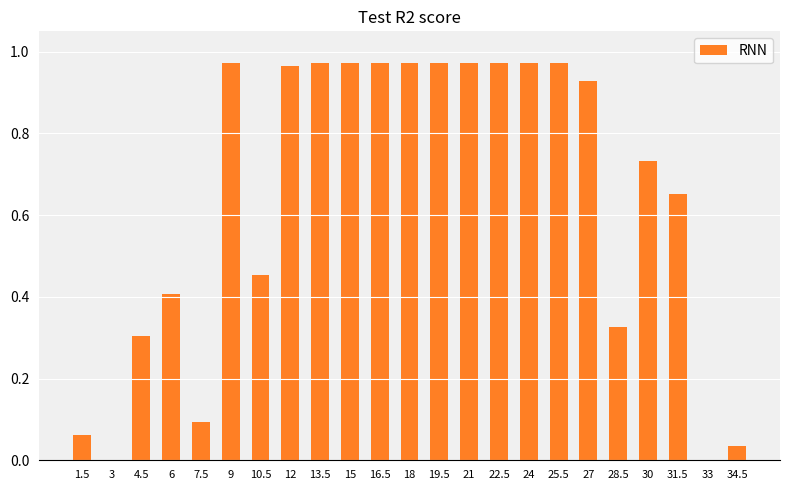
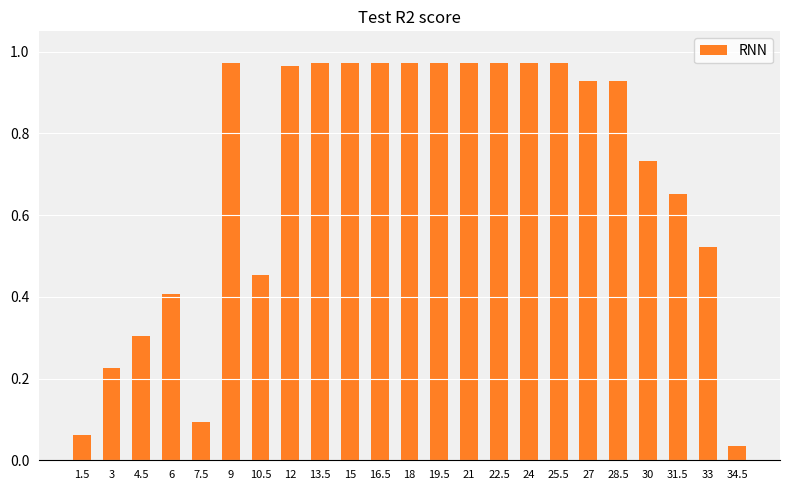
  {
    "1.5": 0.06,
-   "3": 0.00,
+   "3": 0.23,
    "4.5": 0.30,
    "6": 0.41,
    "7.5": 0.09,
    "9": 0.97,
    "10.5": 0.45,
    "12": 0.96,
    "13.5": 0.97,
    "15": 0.97,
    "16.5": 0.97,
    "18": 0.97,
    "19.5": 0.97,
    "21": 0.97,
    "22.5": 0.97,
    "24": 0.97,
    "25.5": 0.97,
    "27": 0.93,
-   "28.5": 0.33,
+   "28.5": 0.93,
    "30": 0.73,
    "31.5": 0.65,
-   "33": 0.00,
+   "33": 0.52,
    "34.5": 0.04
  }
